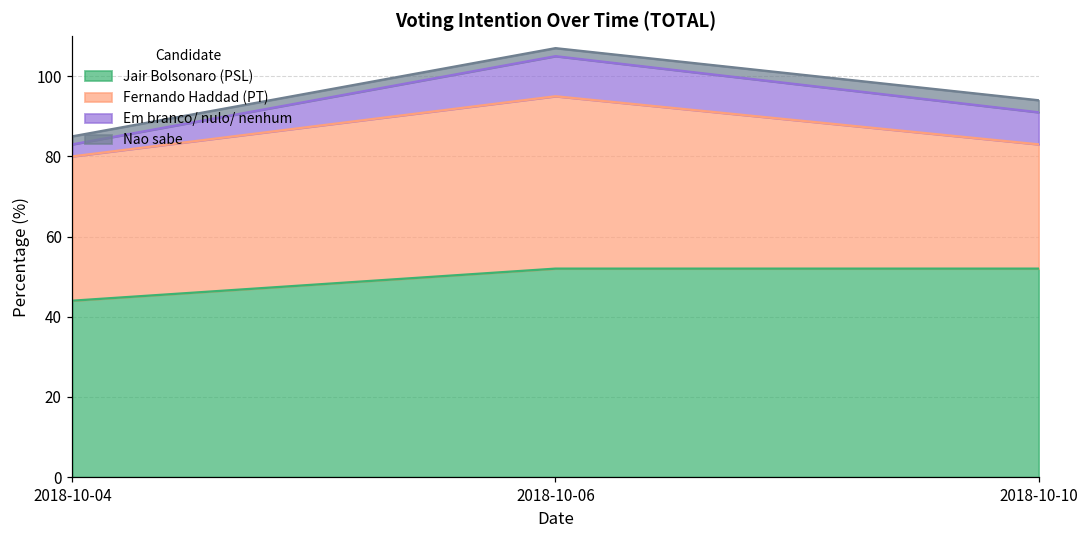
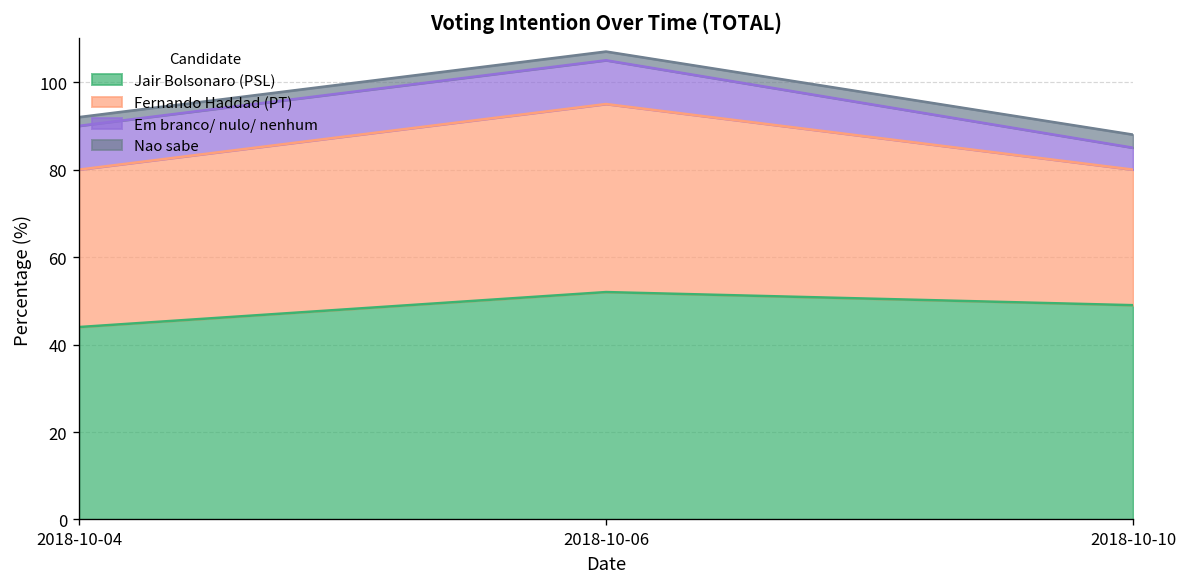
  {
    "Jair Bolsonaro (PSL)": {
      "2018-10-04": 44,
      "2018-10-06": 52,
-     "2018-10-10": 52
+     "2018-10-10": 49
    },
    "Fernando Haddad (PT)": {
      "2018-10-04": 36,
      "2018-10-06": 43,
      "2018-10-10": 31
    },
    "Em branco/ nulo/ nenhum": {
-     "2018-10-04": 3,
+     "2018-10-04": 10,
      "2018-10-06": 10,
-     "2018-10-10": 8
+     "2018-10-10": 5
    },
    "Nao sabe": {
      "2018-10-04": 2,
      "2018-10-06": 2,
      "2018-10-10": 3
    }
  }
